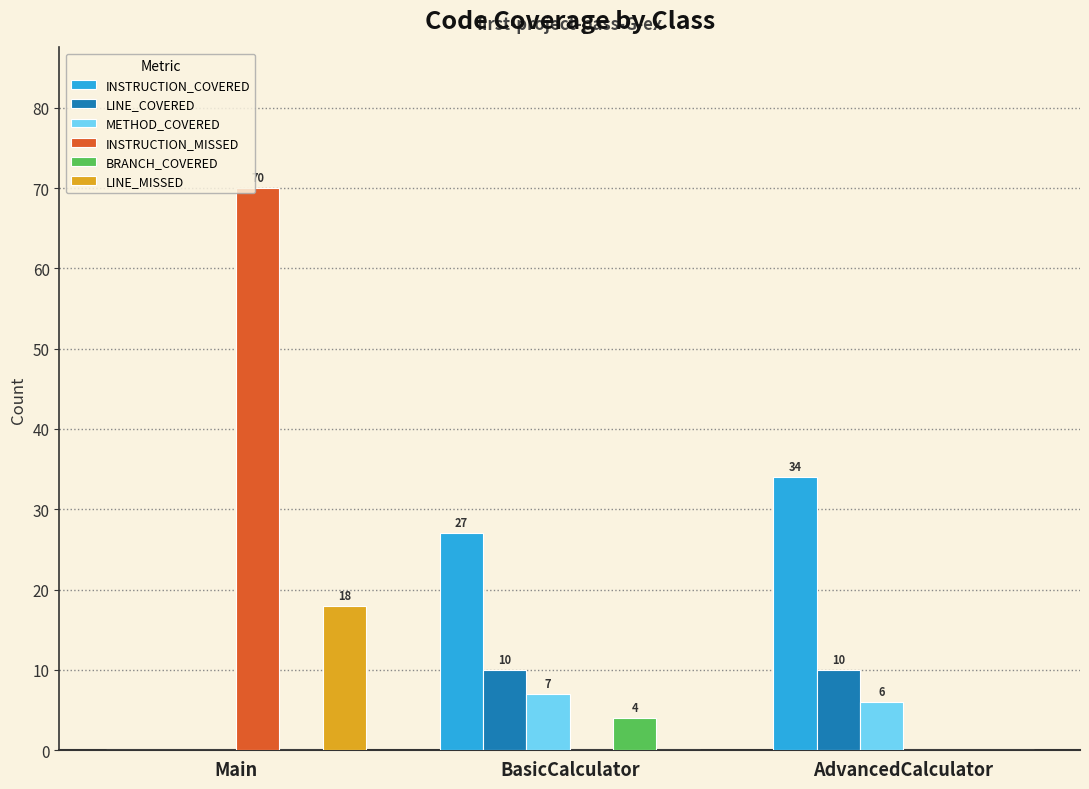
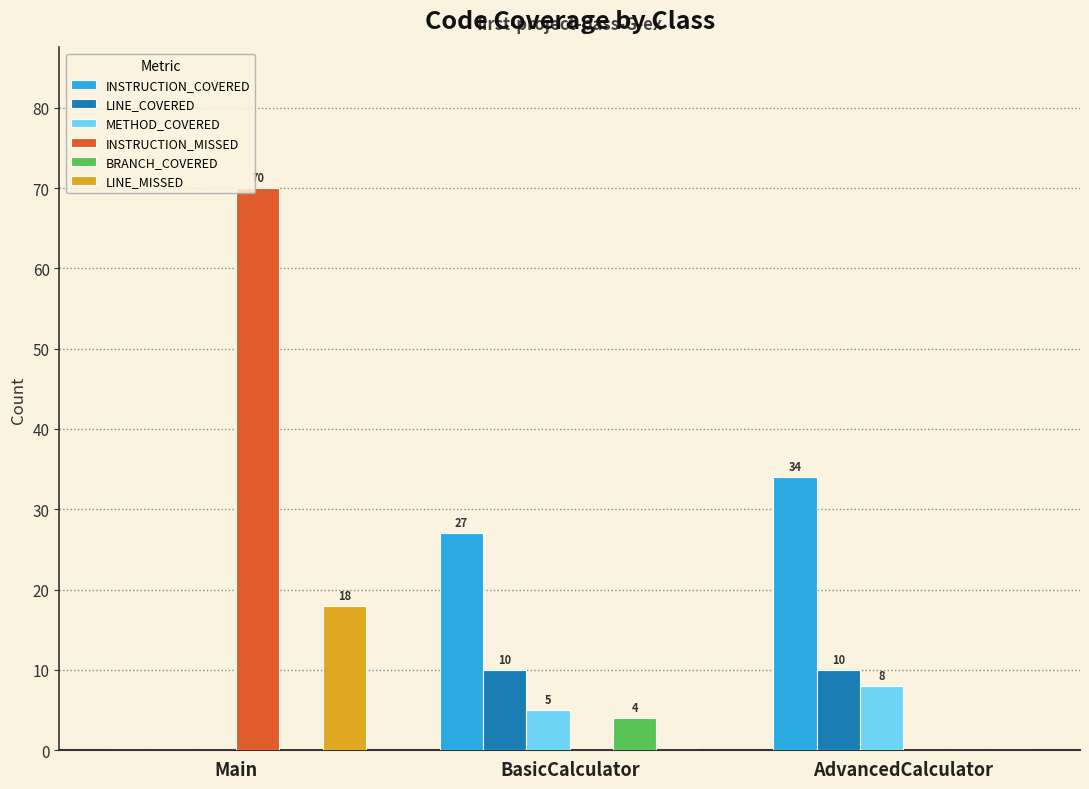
  {
    "INSTRUCTION_COVERED": {
      "BasicCalculator": 27,
      "AdvancedCalculator": 34
    },
    "LINE_COVERED": {
      "BasicCalculator": 10,
      "AdvancedCalculator": 10
    },
    "METHOD_COVERED": {
-     "BasicCalculator": 7,
-     "AdvancedCalculator": 6
+     "BasicCalculator": 5,
+     "AdvancedCalculator": 8
    },
    "INSTRUCTION_MISSED": {
      "BasicCalculator": 0,
      "AdvancedCalculator": 0
    },
    "BRANCH_COVERED": {
      "BasicCalculator": 4
    },
    "LINE_MISSED": {
      "Main": 18
    }
  }
